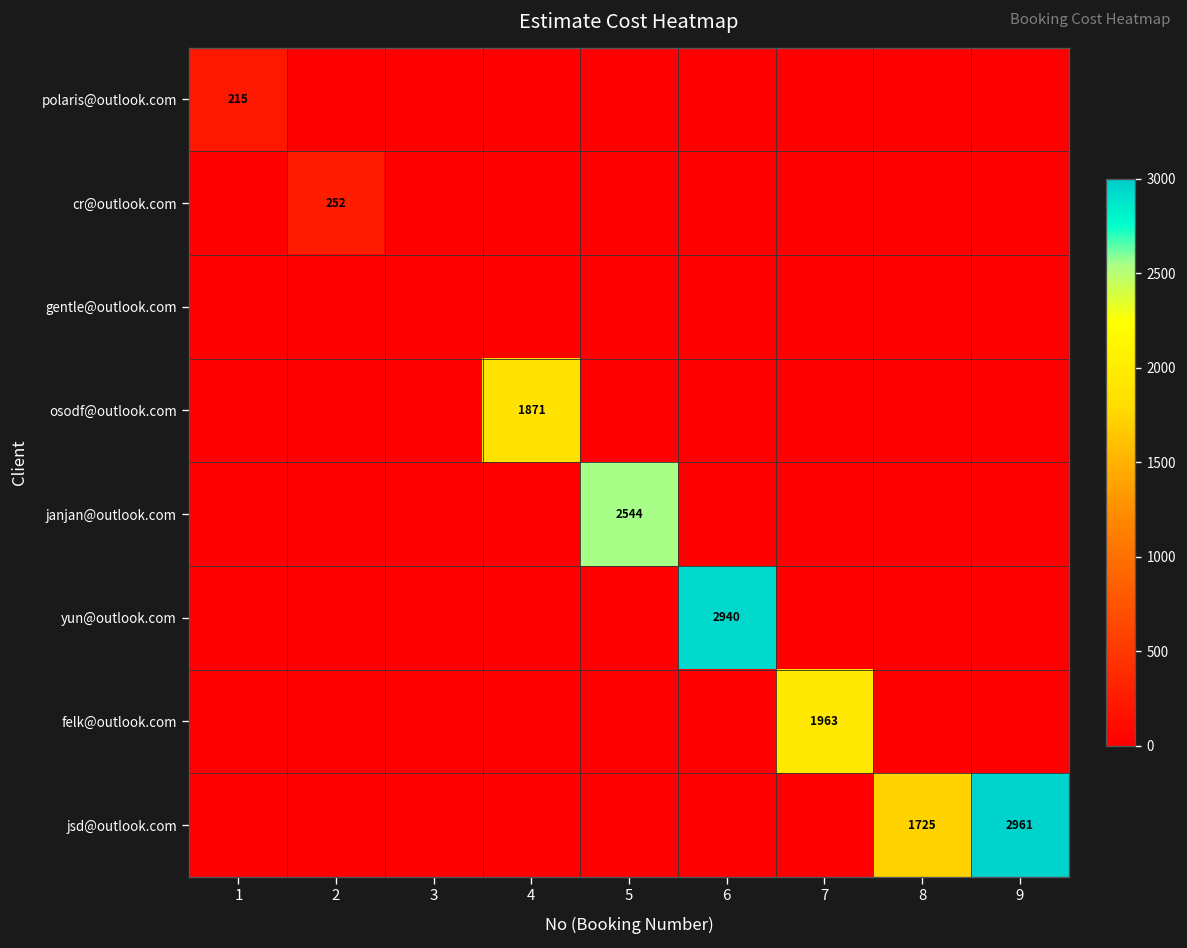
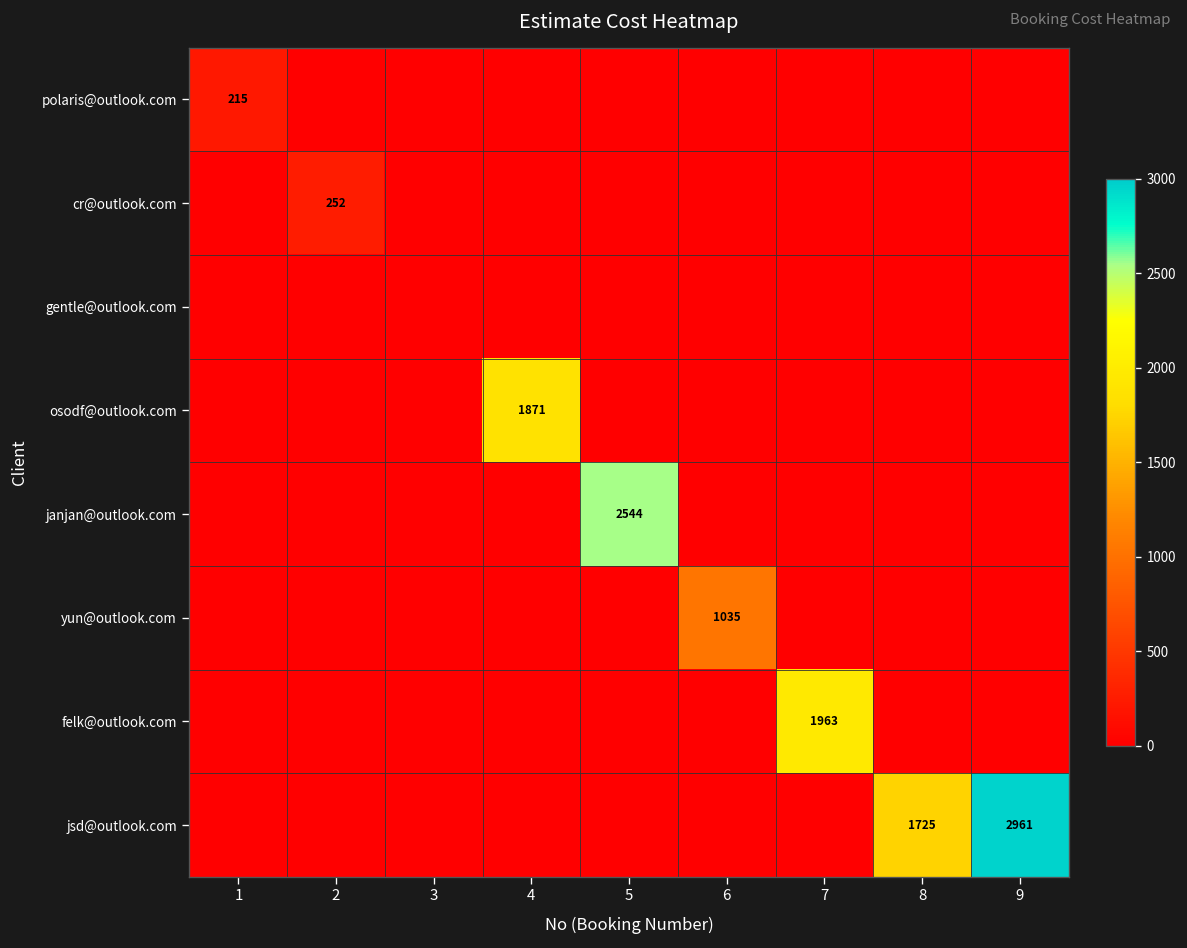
  {
    "polaris@outlook.com": {
      "1": 215
    },
    "cr@outlook.com": {
      "2": 252
    },
    "osodf@outlook.com": {
      "4": 1871
    },
    "janjan@outlook.com": {
      "5": 2544
    },
    "yun@outlook.com": {
-     "6": 2940
+     "6": 1035
    },
    "felk@outlook.com": {
      "7": 1963
    },
    "jsd@outlook.com": {
      "8": 1725,
      "9": 2961
    }
  }
